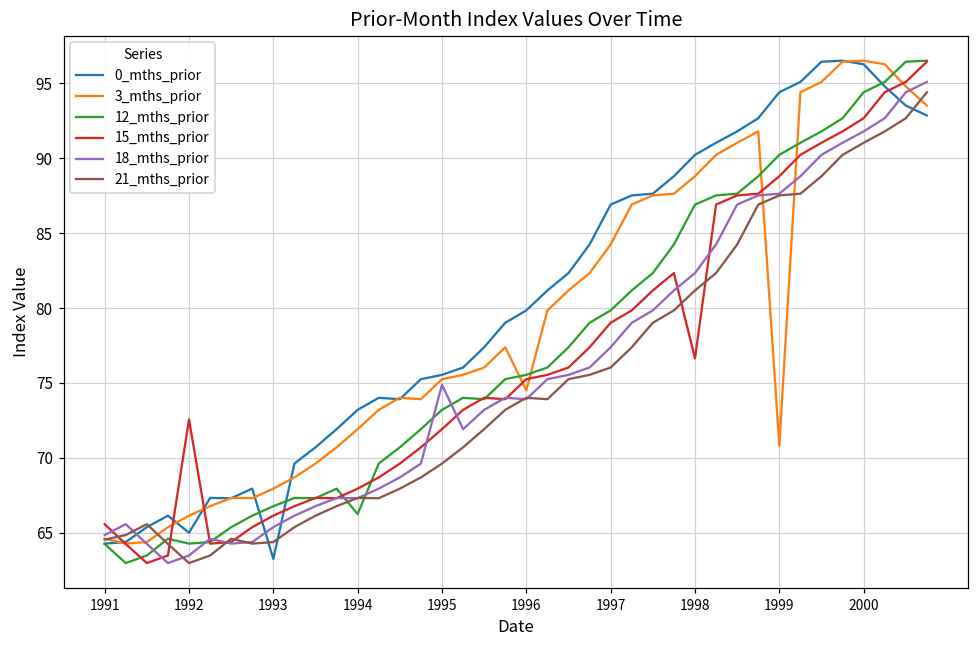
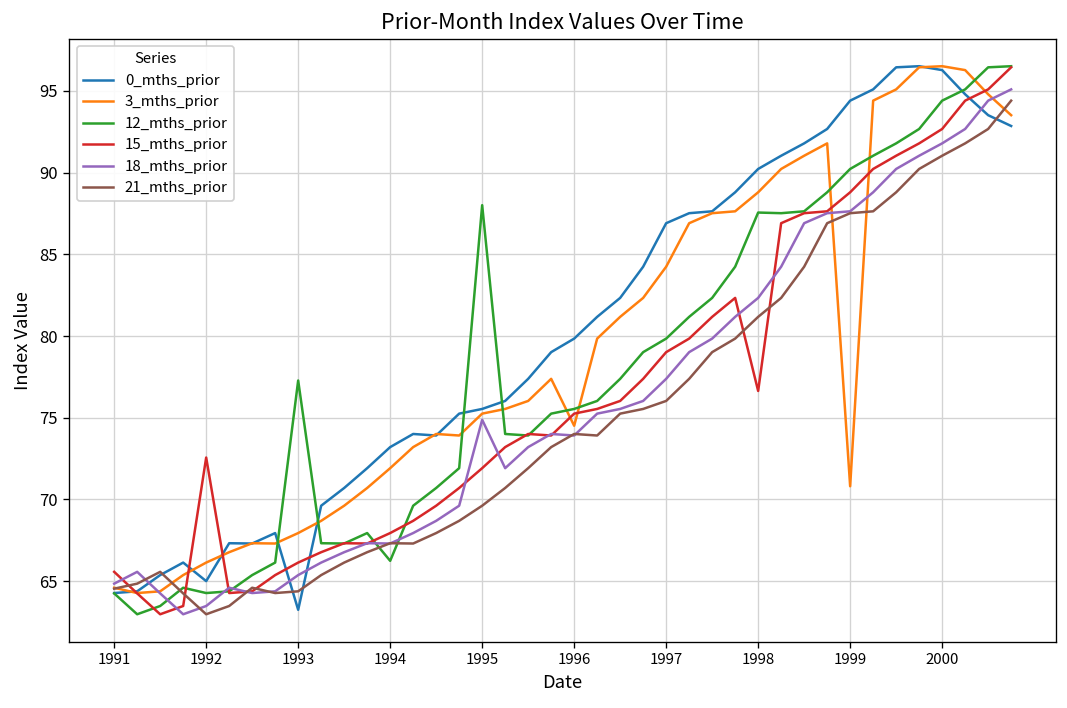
  {
    "0_mths_prior": {
      "1992": 65.0,
      "1993": 63.2,
      "1994": 73.2,
      "1995": 75.5,
      "1996": 79.8,
      "1997": 86.9,
      "1998": 90.2,
      "1999": 94.4,
      "2000": 96.3
    },
    "3_mths_prior": {
      "1992": 66.1,
      "1993": 67.9,
      "1994": 71.9,
      "1995": 75.3,
      "1996": 74.5,
      "1997": 84.2,
      "1998": 88.8,
      "1999": 70.8,
      "2000": 96.5
    },
    "12_mths_prior": {
      "1992": 64.3,
-     "1993": 66.8,
+     "1993": 77.3,
      "1994": 66.2,
-     "1995": 73.2,
+     "1995": 88.0,
      "1996": 75.5,
      "1997": 79.8,
-     "1998": 86.9,
+     "1998": 87.6,
      "1999": 90.2,
      "2000": 94.4
    },
    "15_mths_prior": {
      "1991": 65.6,
      "1992": 72.6,
      "1993": 66.1,
      "1994": 67.9,
      "1995": 71.9,
      "1996": 75.3,
      "1997": 79.0,
      "1998": 76.6,
      "1999": 88.8,
      "2000": 92.7
    },
    "18_mths_prior": {
      "1991": 64.8,
      "1992": 63.5,
      "1993": 65.4,
      "1995": 74.9,
      "1997": 77.4,
      "1998": 82.3,
      "2000": 91.8
    },
    "21_mths_prior": {
      "1992": 63.0,
      "1993": 64.4,
      "1995": 69.6,
      "1997": 76.0,
      "1998": 81.2,
      "2000": 91.0
    }
  }
